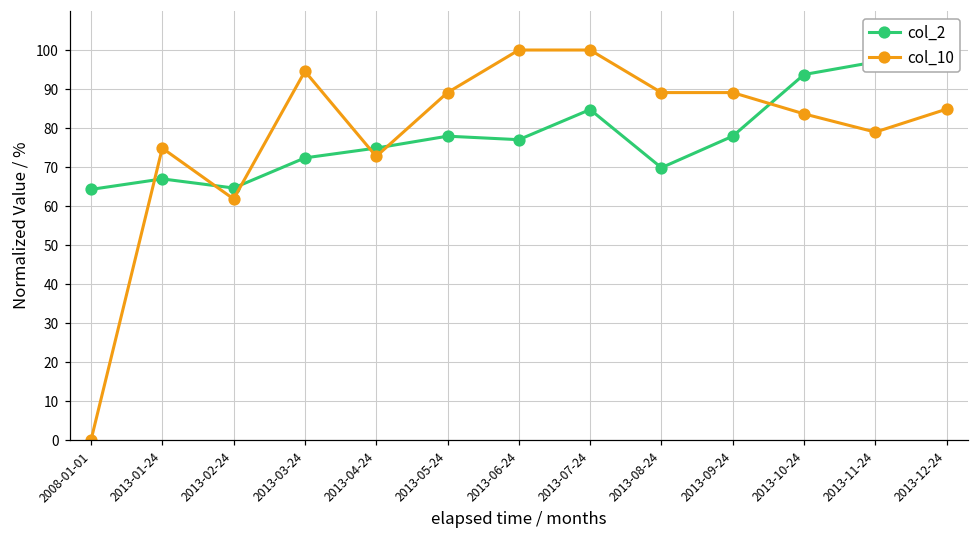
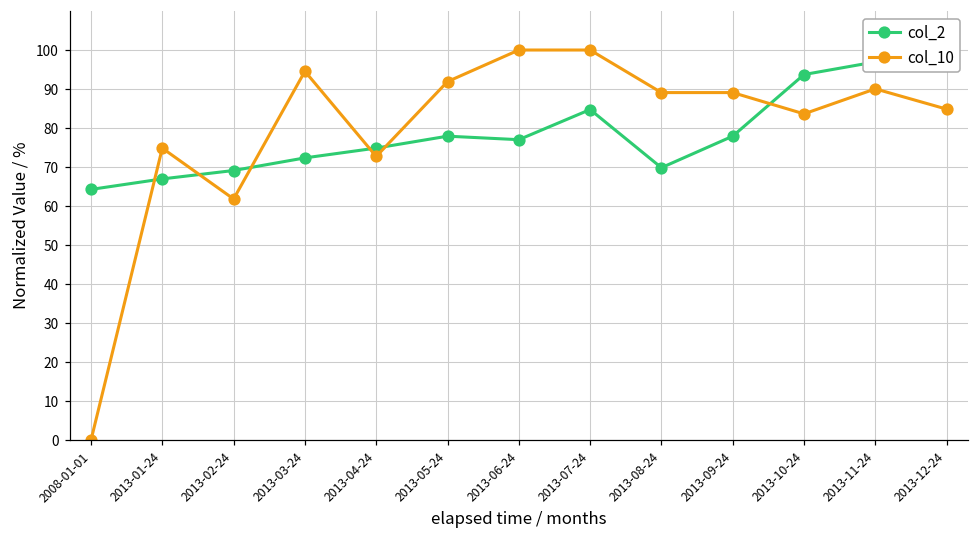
  {
    "col_2": {
      "2008-01-01": 64,
      "2013-01-24": 67,
-     "2013-02-24": 65,
+     "2013-02-24": 69,
      "2013-03-24": 72,
      "2013-04-24": 75,
      "2013-05-24": 78,
      "2013-06-24": 77,
      "2013-07-24": 85,
      "2013-08-24": 70,
      "2013-09-24": 78,
      "2013-10-24": 94
    },
    "col_10": {
      "2008-01-01": 0,
      "2013-01-24": 75,
      "2013-02-24": 62,
      "2013-03-24": 95,
      "2013-04-24": 73,
-     "2013-05-24": 89,
+     "2013-05-24": 92,
      "2013-06-24": 100,
      "2013-07-24": 100,
      "2013-08-24": 89,
      "2013-09-24": 89,
      "2013-10-24": 84,
-     "2013-11-24": 79,
+     "2013-11-24": 90,
      "2013-12-24": 85
    }
  }
